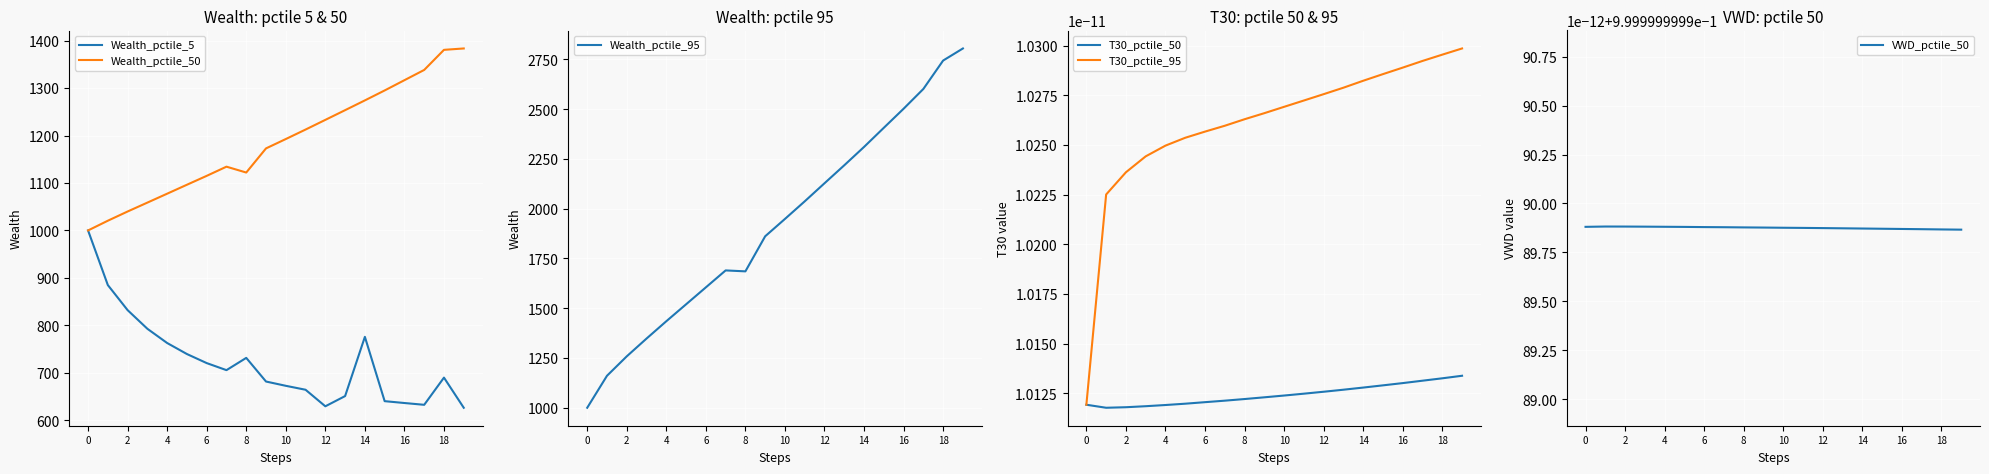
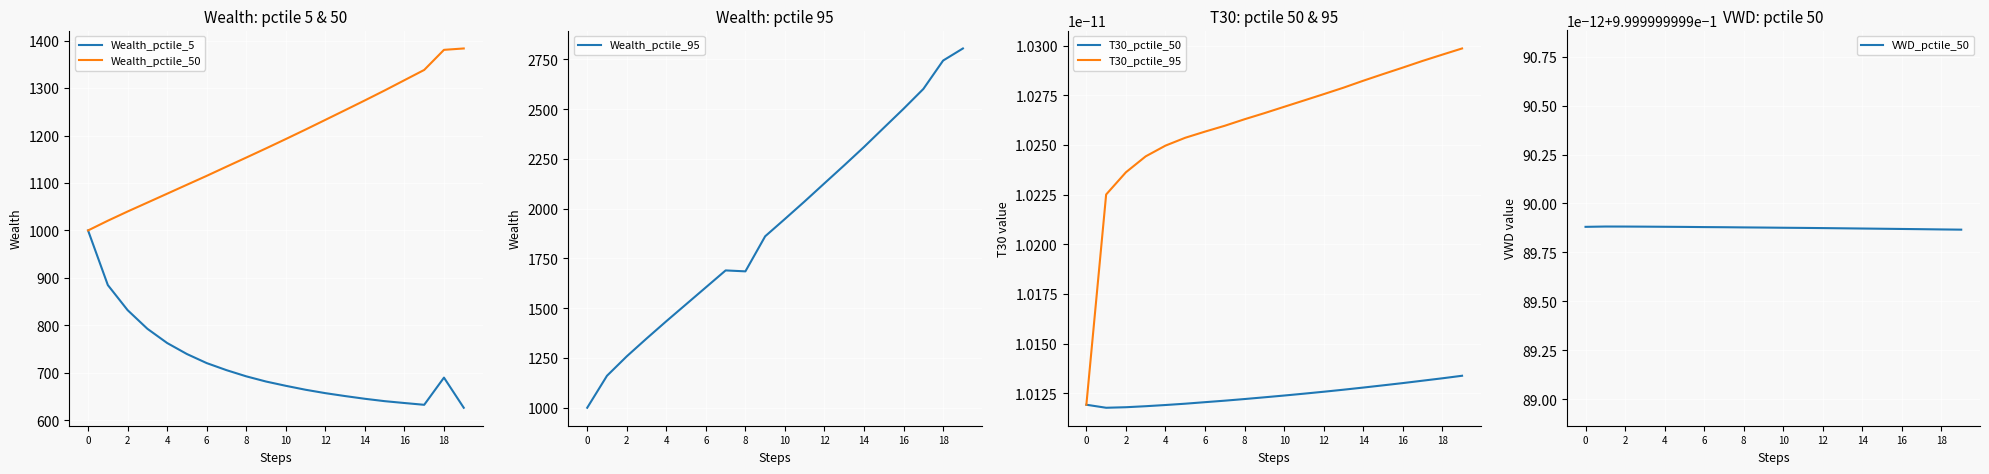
  {
    "Wealth: pctile 5 & 50": {
      "Wealth_pctile_5": {
        "2": 830,
        "4": 760,
        "6": 720,
-       "8": 730,
+       "8": 690,
        "10": 670,
-       "12": 630,
-       "14": 780,
+       "12": 660,
+       "14": 650,
        "16": 640,
        "18": 690
      },
      "Wealth_pctile_50": {
        "2": 1040,
        "4": 1080,
        "6": 1120,
-       "8": 1120,
+       "8": 1150,
        "10": 1190,
        "12": 1230,
        "14": 1270,
        "16": 1320,
        "18": 1380
      }
    },
    "Wealth: pctile 95": {
      "0": 1000,
      "2": 1260,
      "4": 1430,
      "6": 1600,
      "8": 1690,
      "10": 1950,
      "12": 2130,
      "14": 2310,
      "16": 2500,
      "18": 2740
    },
    "T30: pctile 50 & 95": {
      "T30_pctile_50": {
        "2": 0.000000000010,
        "4": 0.000000000010,
        "6": 0.000000000010,
        "8": 0.000000000010,
        "10": 0.000000000010,
        "12": 0.000000000010,
        "14": 0.000000000010,
        "16": 0.000000000010,
        "18": 0.000000000010
      },
      "T30_pctile_95": {
        "2": 0.000000000010,
        "4": 0.000000000010,
        "6": 0.000000000010,
        "8": 0.000000000010,
        "10": 0.000000000010,
        "12": 0.000000000010,
        "14": 0.000000000010,
        "16": 0.000000000010,
        "18": 0.000000000010
      }
    },
    "VWD: pctile 50": {
      "0": 0.999999999990,
      "2": 0.999999999990,
      "4": 0.999999999990,
      "6": 0.999999999990,
      "8": 0.999999999990,
      "10": 0.999999999990,
      "12": 0.999999999990,
      "14": 0.999999999990,
      "16": 0.999999999990,
      "18": 0.999999999990
    }
  }
